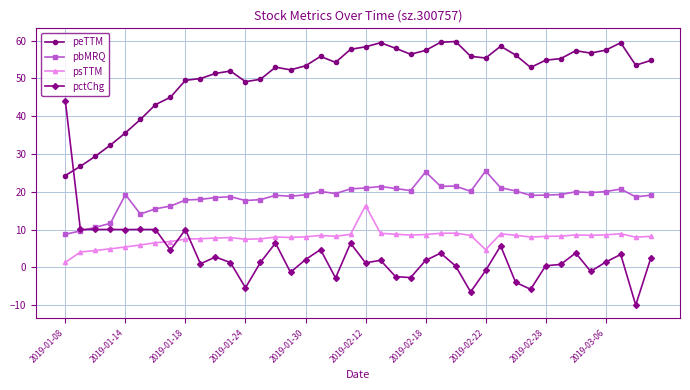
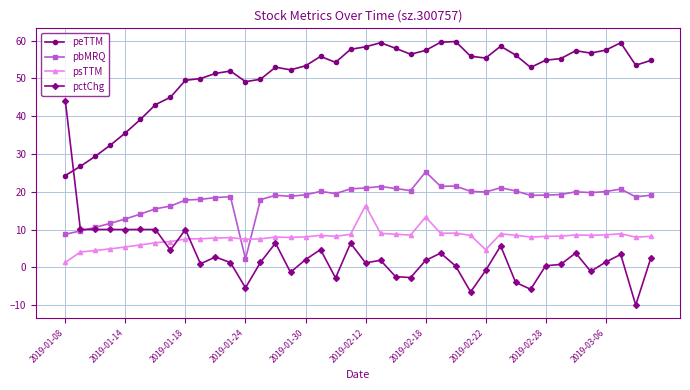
  {
    "pbMRQ": {
      "2019-01-08": 9,
-     "2019-01-14": 19,
+     "2019-01-14": 13,
      "2019-01-18": 18,
-     "2019-01-24": 18,
+     "2019-01-24": 2,
      "2019-01-30": 19,
      "2019-02-12": 21,
      "2019-02-18": 25,
-     "2019-02-22": 25,
+     "2019-02-22": 20,
      "2019-02-28": 19,
      "2019-03-06": 20
    },
    "psTTM": {
      "2019-01-08": 1,
      "2019-01-14": 5,
      "2019-01-18": 7,
      "2019-01-24": 7,
      "2019-01-30": 8,
      "2019-02-12": 16,
-     "2019-02-18": 9,
+     "2019-02-18": 13,
      "2019-02-22": 5,
      "2019-02-28": 8,
      "2019-03-06": 9
    }
  }
